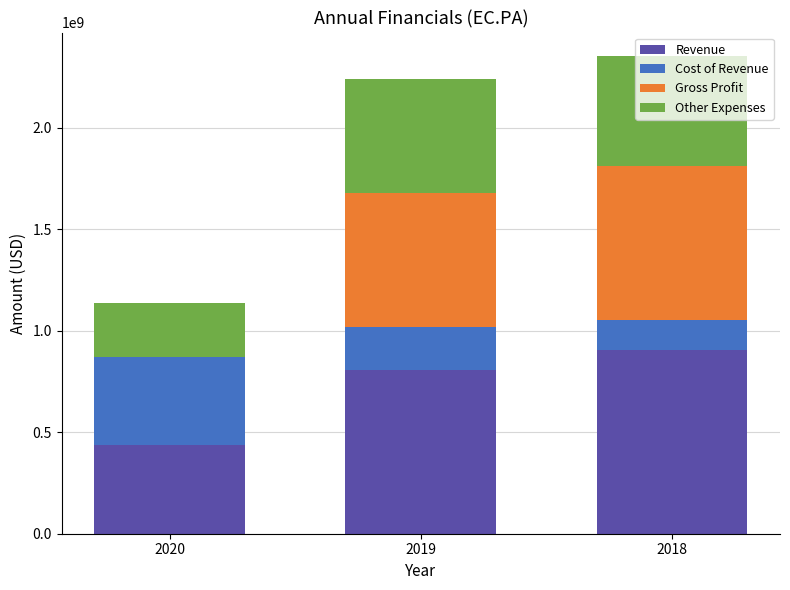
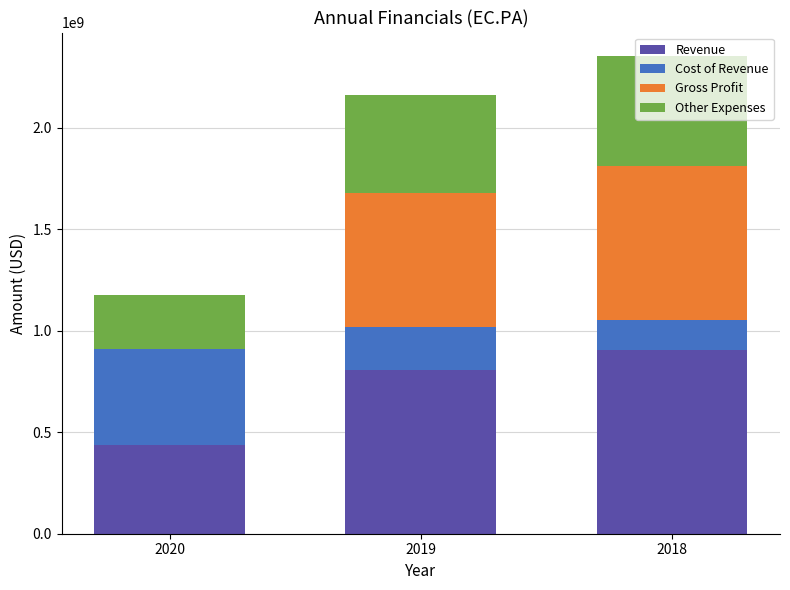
  {
    "Gross Profit": {
-     "2020": -60000000,
+     "2020": -20000000,
      "2019": 660000000,
      "2018": 760000000
    },
    "Other Expenses": {
      "2020": 270000000,
-     "2019": 560000000
+     "2019": 480000000
    }
  }
